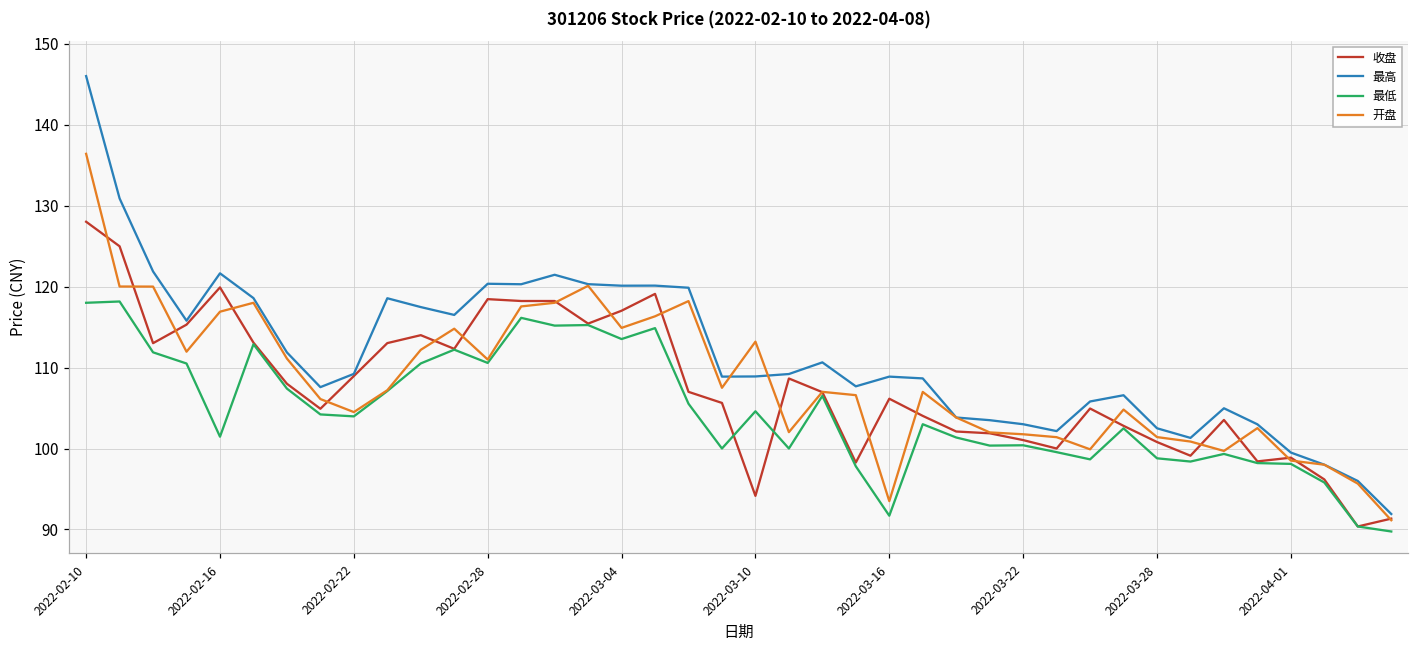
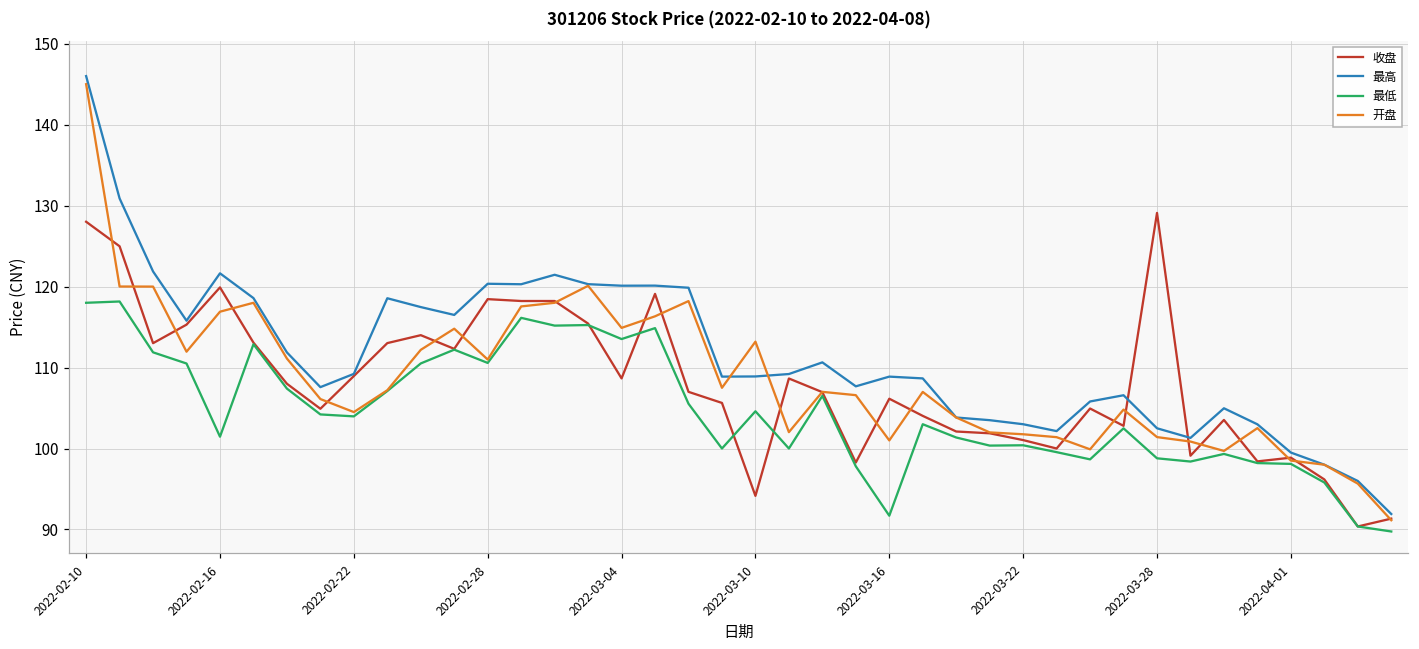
  {
    "收盘": {
      "2022-02-10": 128,
      "2022-02-16": 120,
      "2022-02-28": 118,
-     "2022-03-04": 117,
+     "2022-03-04": 109,
      "2022-03-10": 94,
      "2022-03-16": 106,
      "2022-03-22": 101,
-     "2022-03-28": 101,
+     "2022-03-28": 129,
      "2022-04-01": 99
    },
    "最高": {
      "2022-02-10": 146,
      "2022-02-16": 122,
      "2022-02-28": 120,
      "2022-03-04": 120,
      "2022-03-10": 109,
      "2022-03-16": 109,
      "2022-03-22": 103,
      "2022-03-28": 103,
      "2022-04-01": 100
    },
    "最低": {
      "2022-02-10": 118,
      "2022-02-16": 101,
      "2022-02-22": 104,
      "2022-02-28": 111,
      "2022-03-04": 114,
      "2022-03-10": 105,
      "2022-03-16": 92,
      "2022-03-22": 100,
      "2022-03-28": 99,
      "2022-04-01": 98
    },
    "开盘": {
-     "2022-02-10": 136,
+     "2022-02-10": 145,
      "2022-02-16": 117,
      "2022-02-22": 105,
      "2022-02-28": 111,
      "2022-03-04": 115,
      "2022-03-10": 113,
-     "2022-03-16": 94,
+     "2022-03-16": 101,
      "2022-03-22": 102,
      "2022-03-28": 101,
      "2022-04-01": 99
    }
  }
